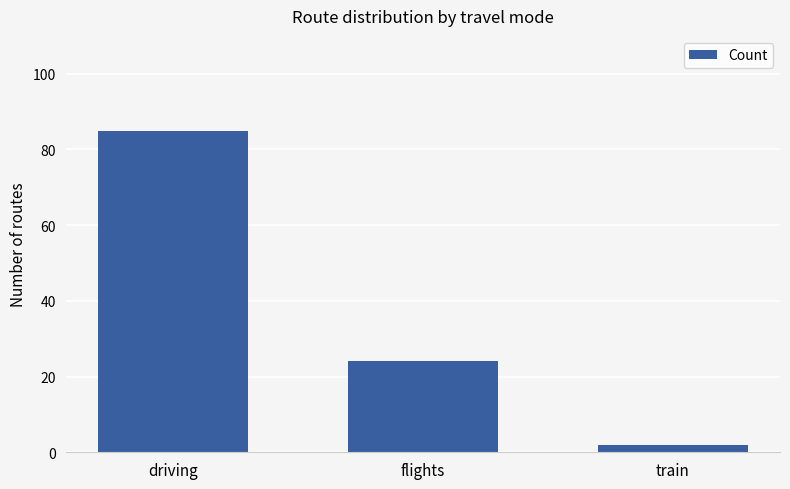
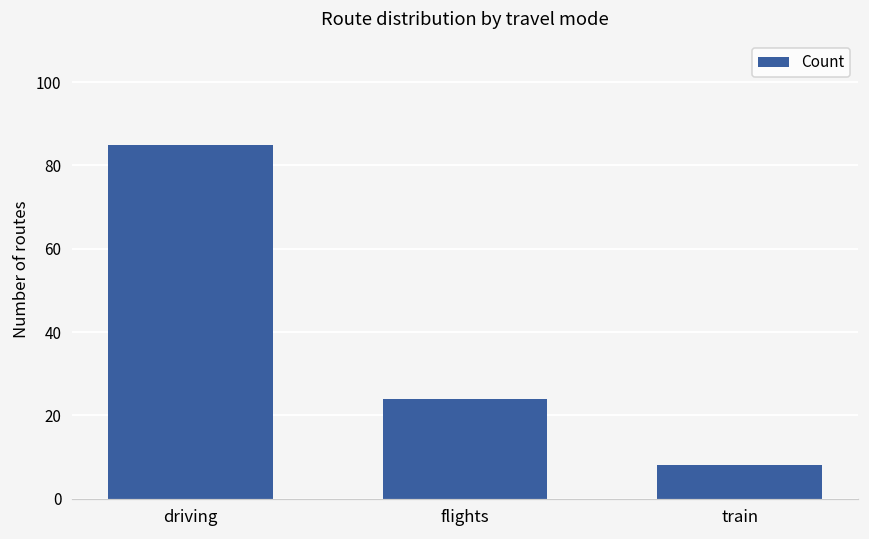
  {
    "driving": 85,
    "flights": 24,
-   "train": 2
+   "train": 8
  }
